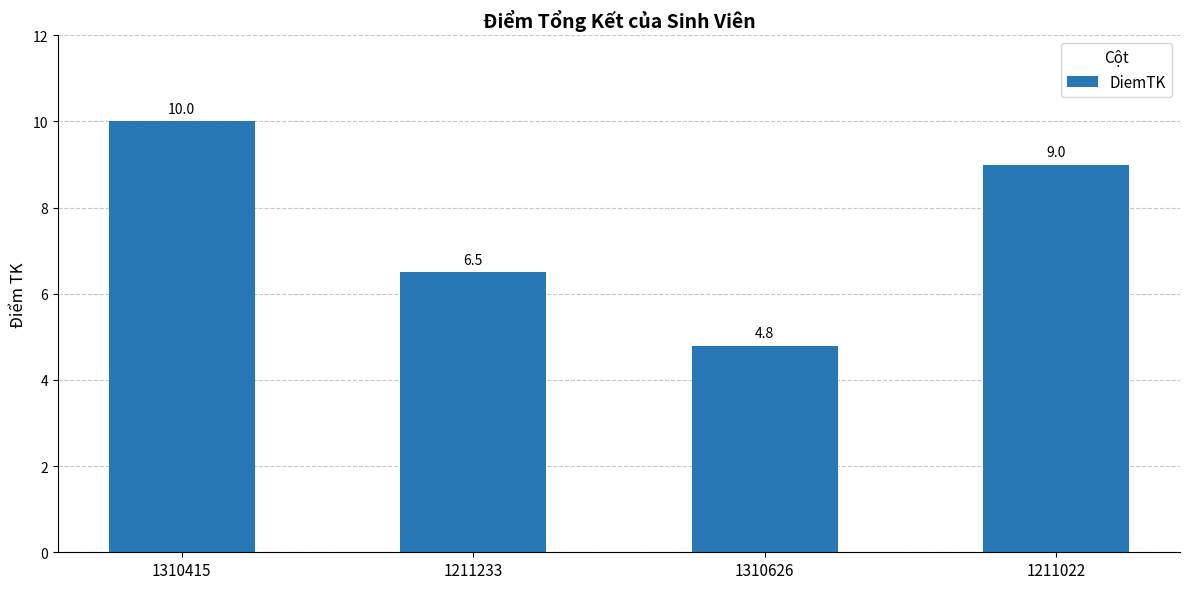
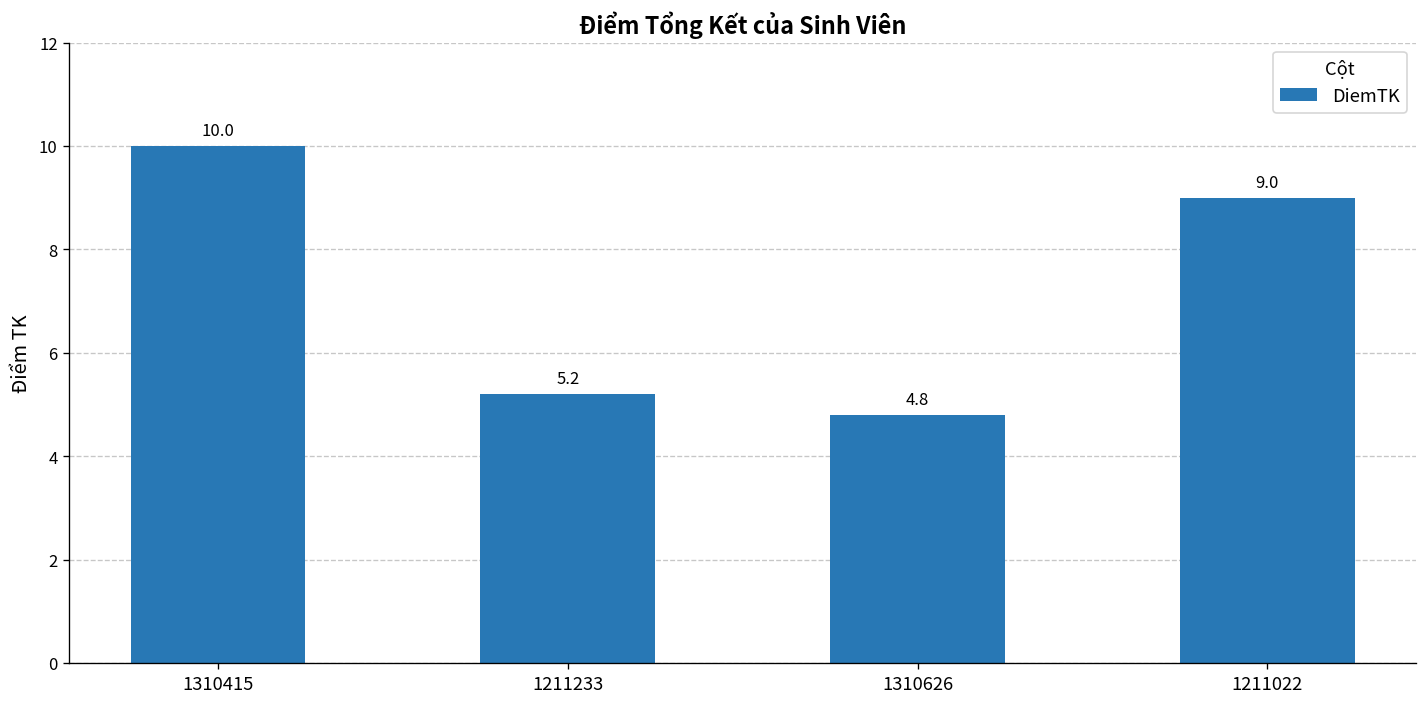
  {
    "1310415": 10.0,
-   "1211233": 6.5,
+   "1211233": 5.2,
    "1310626": 4.8,
    "1211022": 9.0
  }
